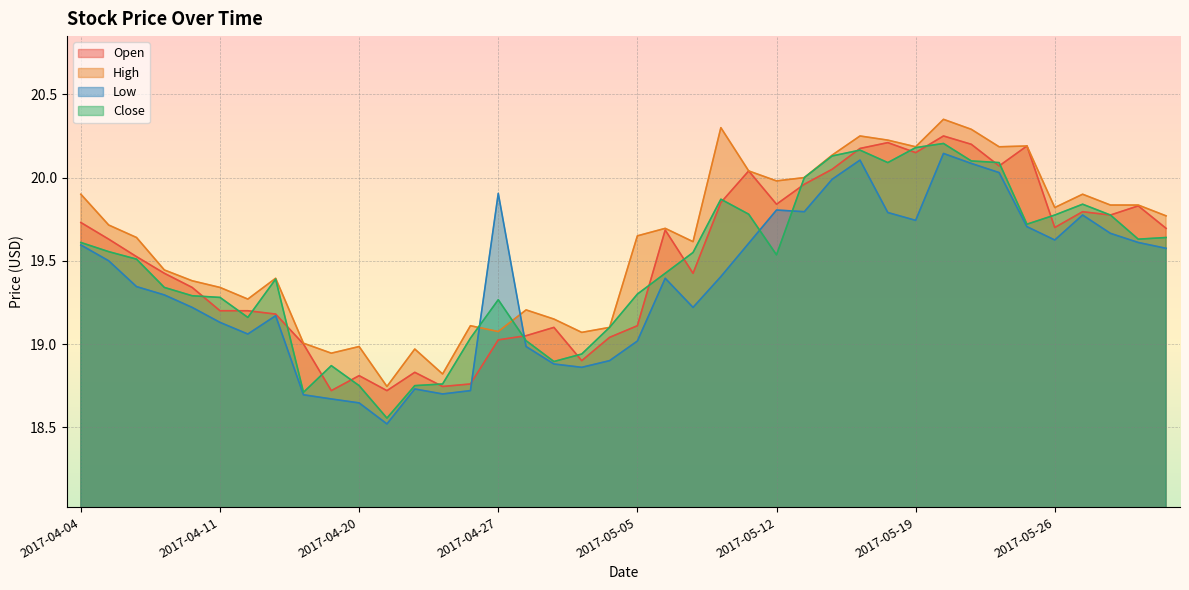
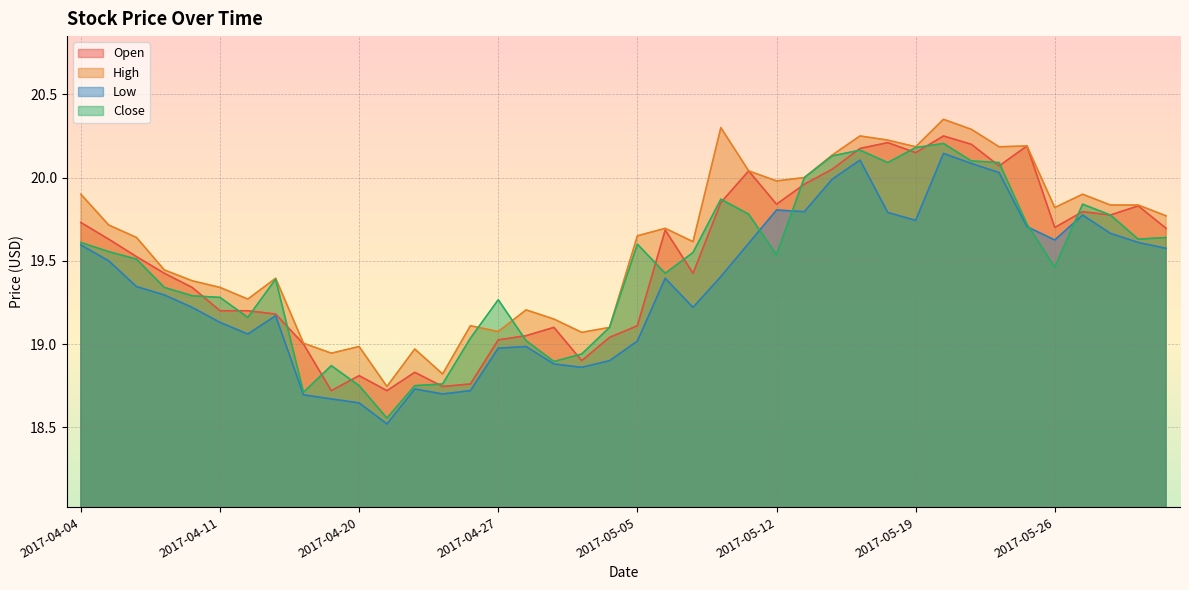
  {
    "Low": {
      "2017-04-11": 19.13,
      "2017-04-20": 18.65,
-     "2017-04-27": 19.91,
+     "2017-04-27": 18.98,
      "2017-05-05": 19.02,
      "2017-05-12": 19.81,
      "2017-05-19": 19.74,
      "2017-05-26": 19.63
    },
    "Close": {
      "2017-04-11": 19.28,
      "2017-04-20": 18.75,
      "2017-04-27": 19.27,
-     "2017-05-05": 19.3,
+     "2017-05-05": 19.6,
      "2017-05-12": 19.54,
-     "2017-05-26": 19.78
+     "2017-05-26": 19.46
    }
  }
